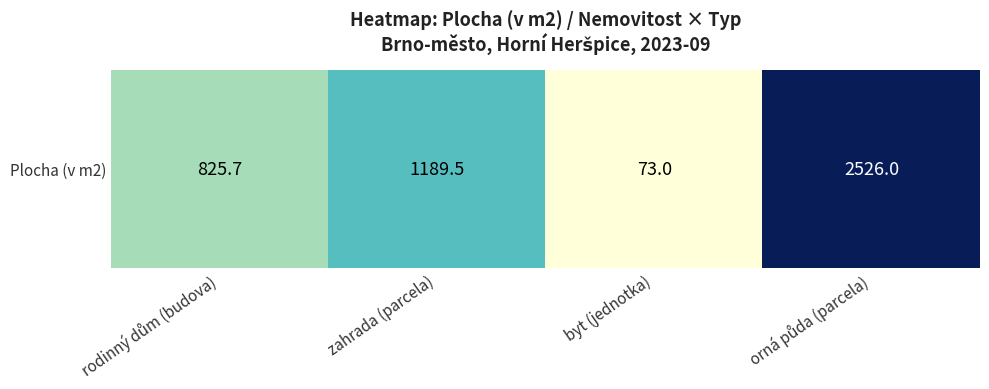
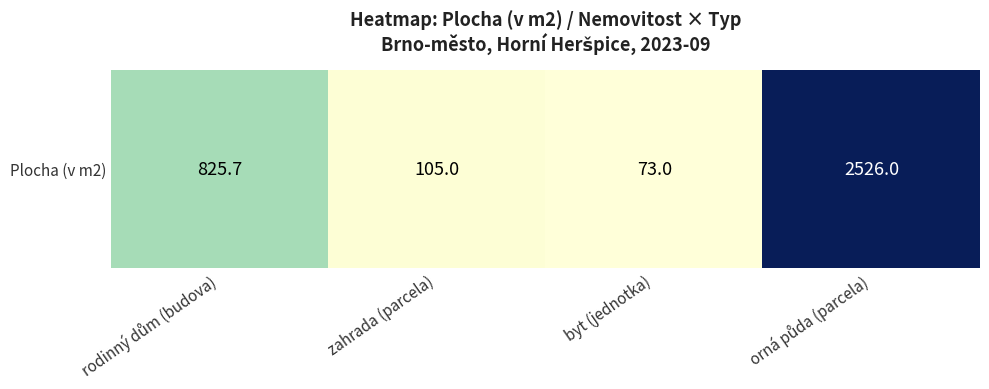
  {
    "Plocha (v m2)": {
      "rodinný dům (budova)": 825.7,
-     "zahrada (parcela)": 1189.5,
+     "zahrada (parcela)": 105.0,
      "byt (jednotka)": 73.0,
      "orná půda (parcela)": 2526.0
    }
  }
